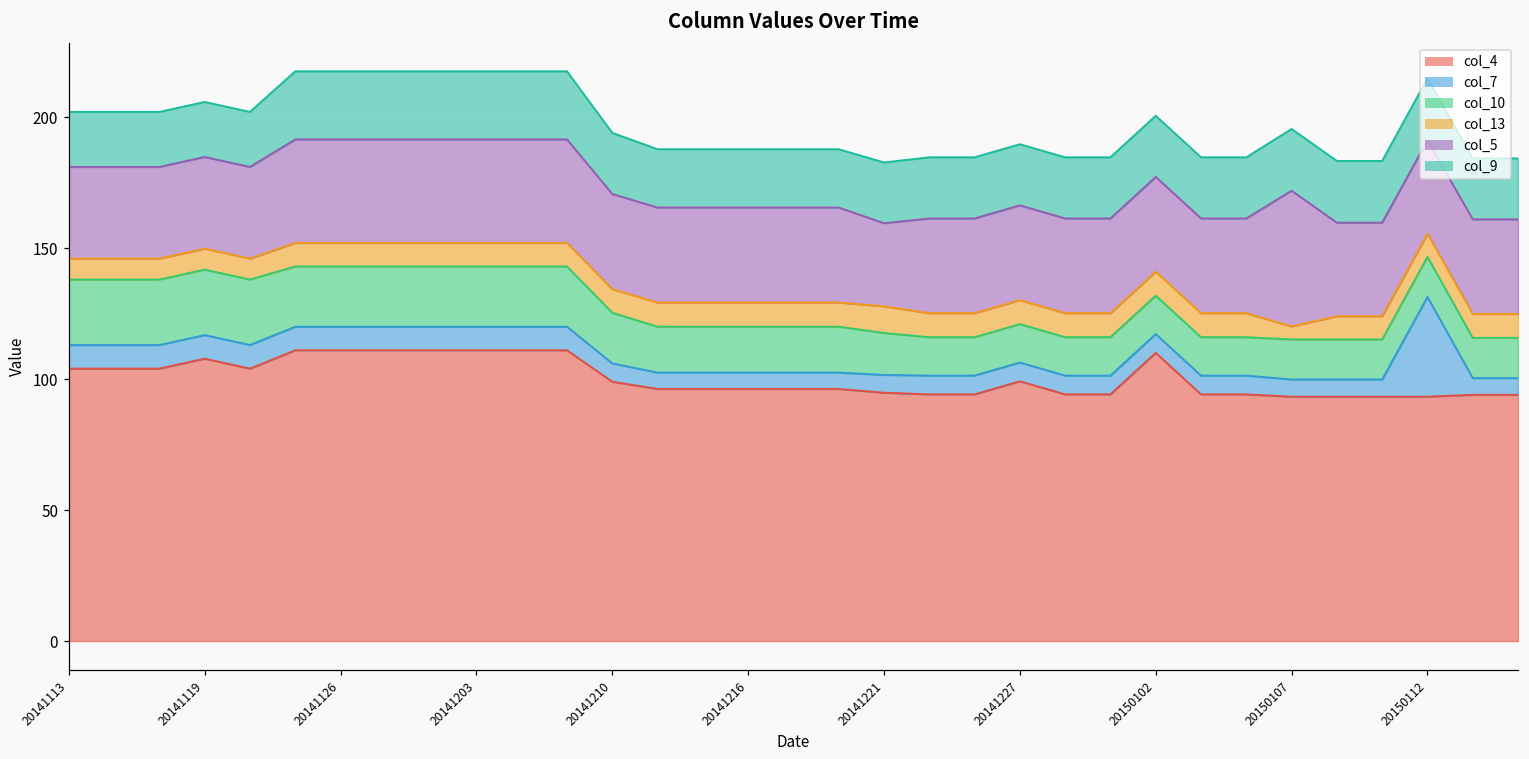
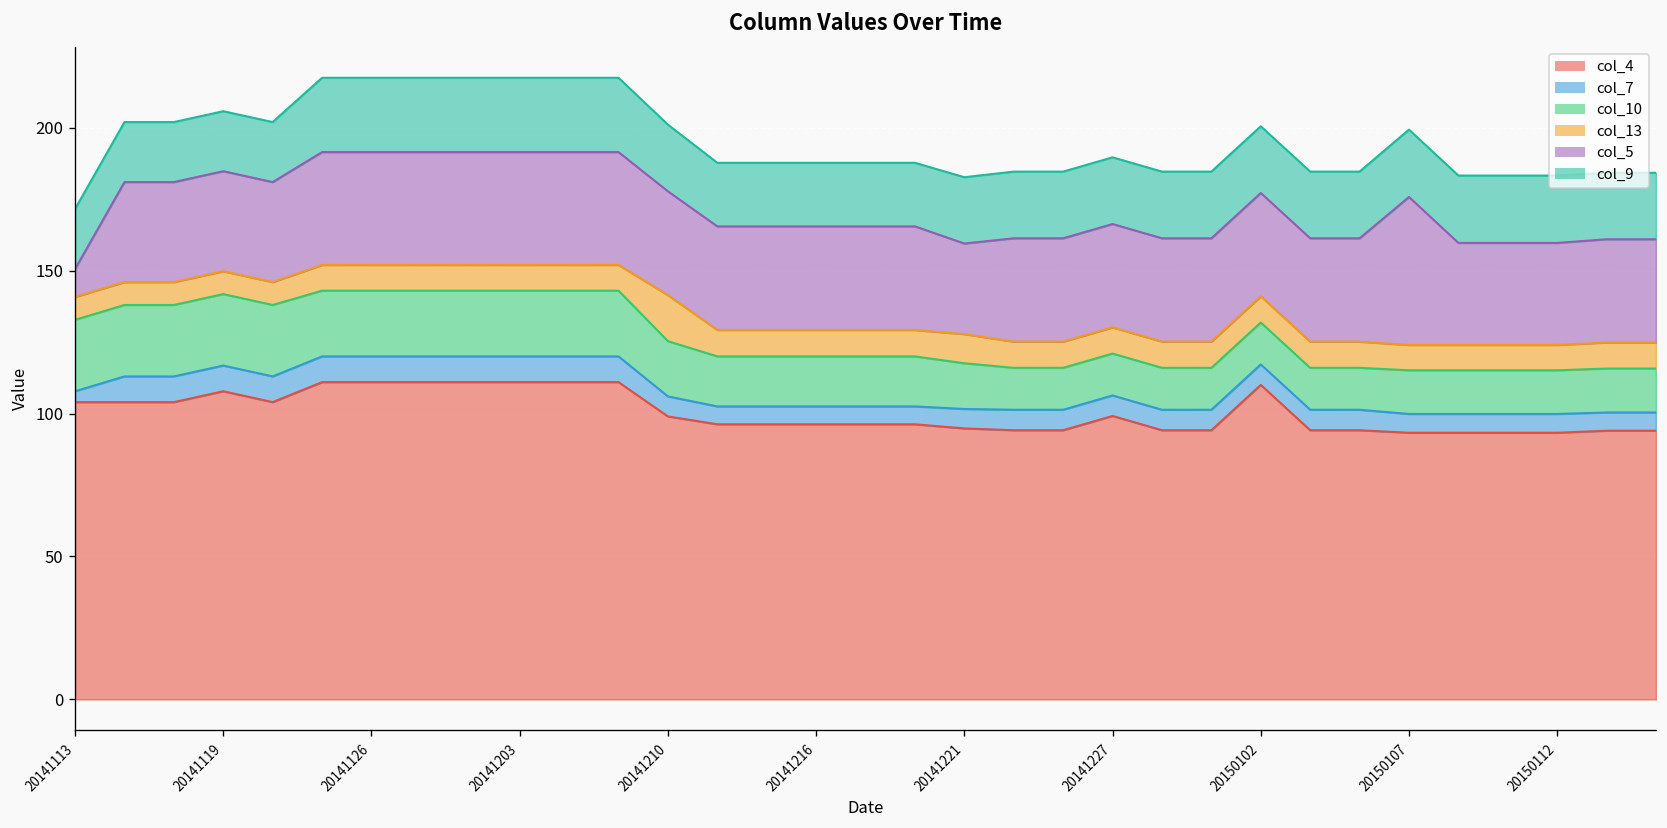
  {
    "col_4": {
      "20141113": 104,
      "20141119": 108,
      "20141126": 111,
      "20141203": 111,
      "20141210": 99,
      "20141216": 96,
      "20141221": 95,
      "20141227": 99,
      "20150102": 110,
      "20150107": 93,
      "20150112": 93
    },
    "col_7": {
-     "20141113": 9,
+     "20141113": 4,
      "20141119": 9,
      "20141126": 9,
      "20141203": 9,
      "20141210": 7,
      "20141216": 6,
      "20141221": 7,
      "20141227": 7,
      "20150102": 7,
      "20150107": 7,
-     "20150112": 38
+     "20150112": 7
    },
    "col_13": {
      "20141113": 8,
      "20141119": 8,
      "20141126": 9,
      "20141203": 9,
-     "20141210": 9,
+     "20141210": 16,
      "20141216": 9,
      "20141221": 10,
      "20141227": 9,
      "20150102": 9,
-     "20150107": 5,
+     "20150107": 9,
      "20150112": 9
    },
    "col_5": {
-     "20141113": 35,
+     "20141113": 10,
      "20141119": 35,
      "20141126": 40,
      "20141203": 40,
      "20141210": 36,
      "20141216": 36,
      "20141221": 32,
      "20141227": 36,
      "20150102": 36,
      "20150107": 52
    }
  }
